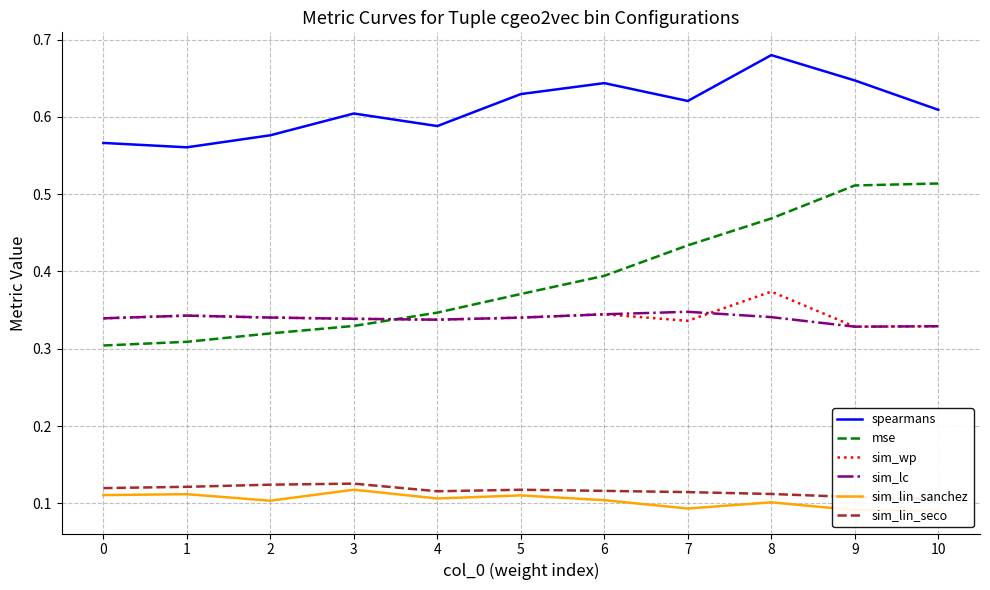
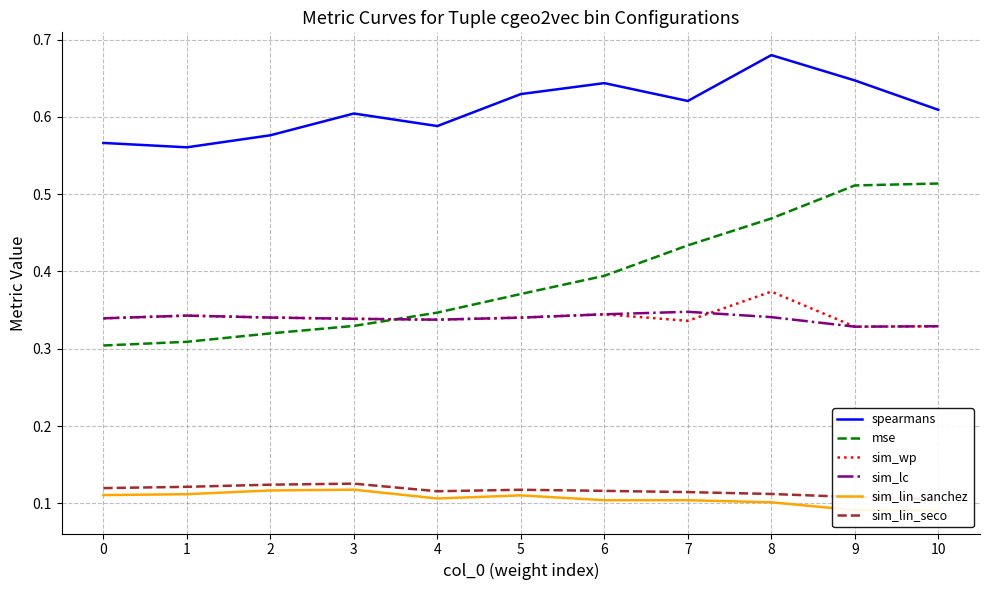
  {
    "spearmans": {
      "0": 0.57,
      "1": 0.56,
      "2": 0.58,
      "3": 0.60,
      "4": 0.59,
      "5": 0.63,
      "6": 0.64,
      "7": 0.62,
      "8": 0.68,
      "9": 0.65,
      "10": 0.61
    },
    "mse": {
      "0": 0.30,
      "1": 0.31,
      "2": 0.32,
      "3": 0.33,
      "4": 0.35,
      "5": 0.37,
      "6": 0.39,
      "7": 0.43,
      "8": 0.47,
      "9": 0.51,
      "10": 0.51
    },
    "sim_wp": {
      "7": 0.34,
      "8": 0.37
    },
    "sim_lc": {
      "7": 0.35,
      "8": 0.34
    },
    "sim_lin_sanchez": {
      "0": 0.11,
      "1": 0.11,
-     "2": 0.10,
+     "2": 0.12,
      "3": 0.12,
      "4": 0.11,
      "5": 0.11,
      "6": 0.10,
-     "7": 0.09,
+     "7": 0.10,
      "8": 0.10
    },
    "sim_lin_seco": {
      "0": 0.12,
      "1": 0.12,
      "2": 0.12,
      "3": 0.13,
      "4": 0.12,
      "5": 0.12,
      "6": 0.12,
      "7": 0.11,
      "8": 0.11
    }
  }
